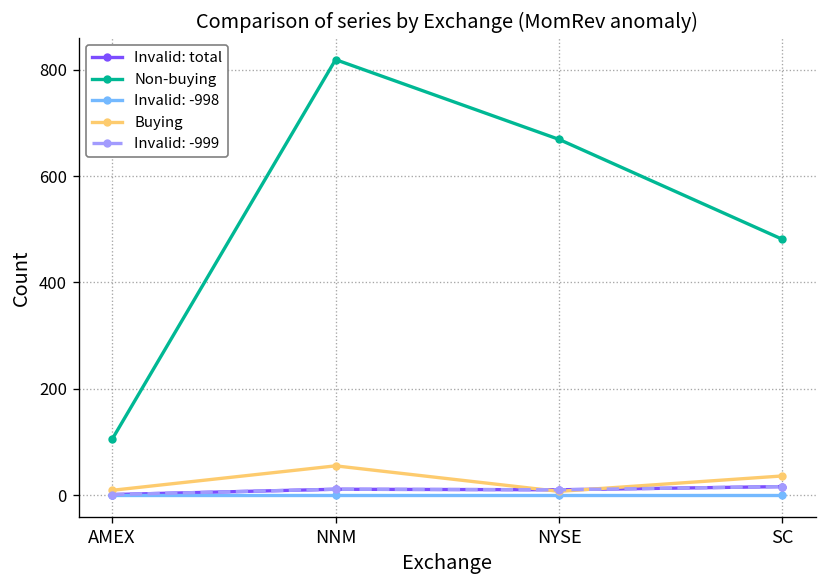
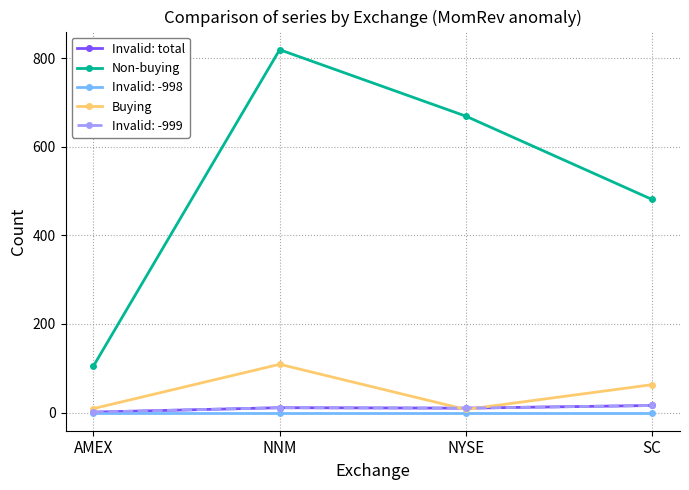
  {
    "Non-buying": {
      "AMEX": 110,
      "NNM": 820,
      "NYSE": 670,
      "SC": 480
    },
    "Buying": {
      "AMEX": 10,
-     "NNM": 60,
-     "SC": 40
+     "NNM": 110,
+     "SC": 60
    }
  }
